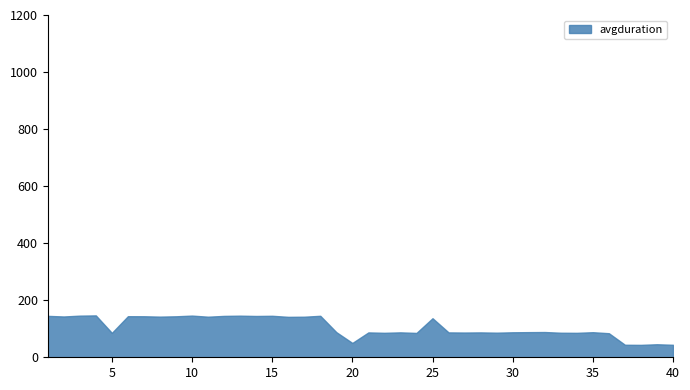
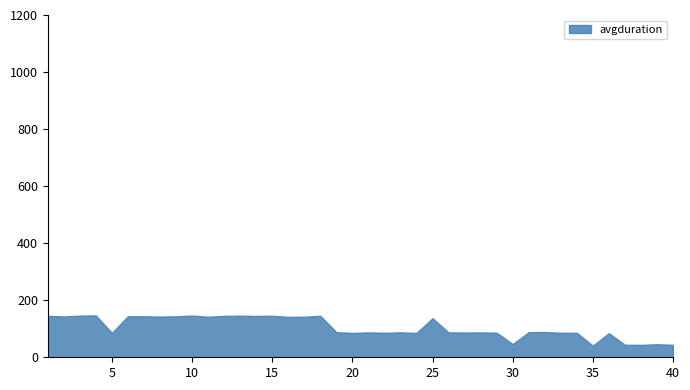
  {
    "5": 90,
    "10": 150,
    "15": 150,
-   "20": 50,
+   "20": 90,
    "25": 140,
-   "30": 90,
-   "35": 90,
+   "30": 50,
+   "35": 40,
    "40": 40
  }
